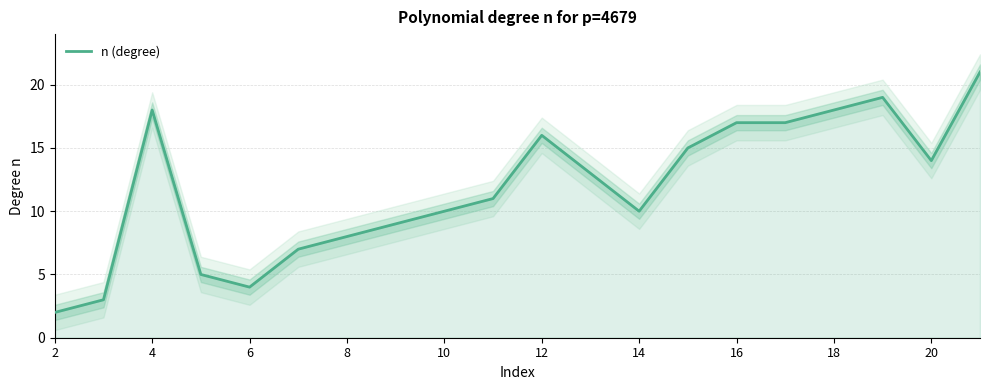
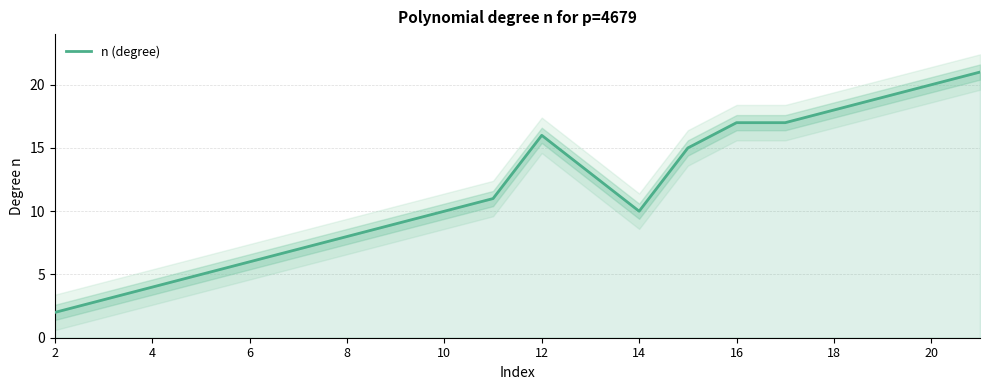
  {
    "n (degree)": {
      "2": 2,
-     "4": 18,
-     "6": 4,
+     "4": 4,
+     "6": 6,
      "8": 8,
      "10": 10,
      "12": 16,
      "14": 10,
      "16": 17,
      "18": 18,
-     "20": 14
+     "20": 20
    }
  }
